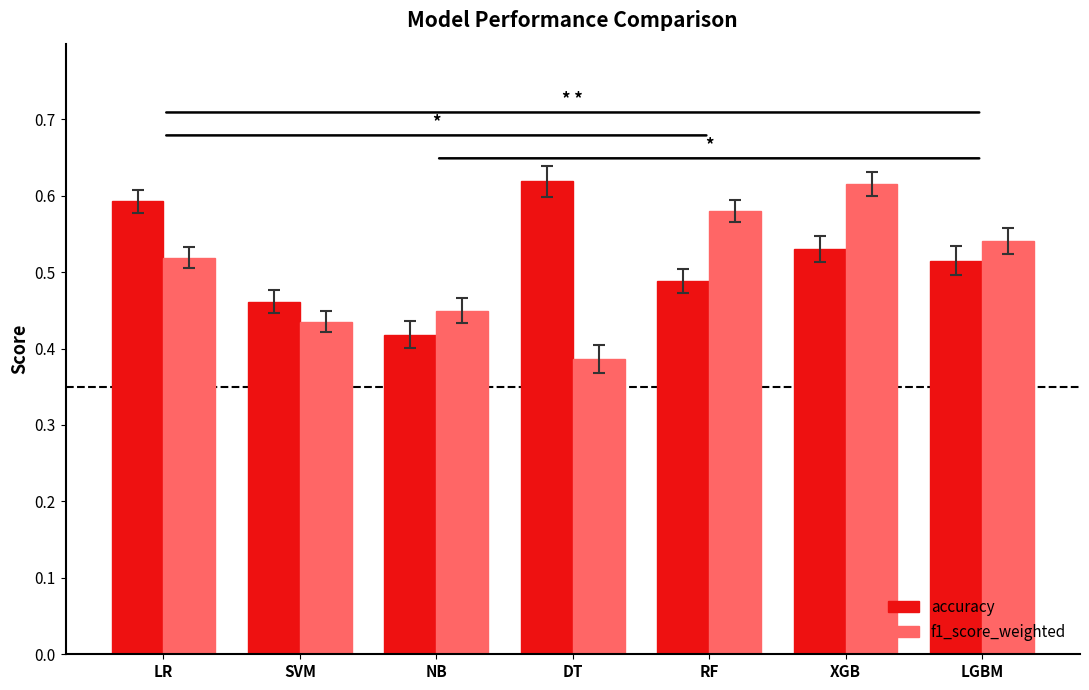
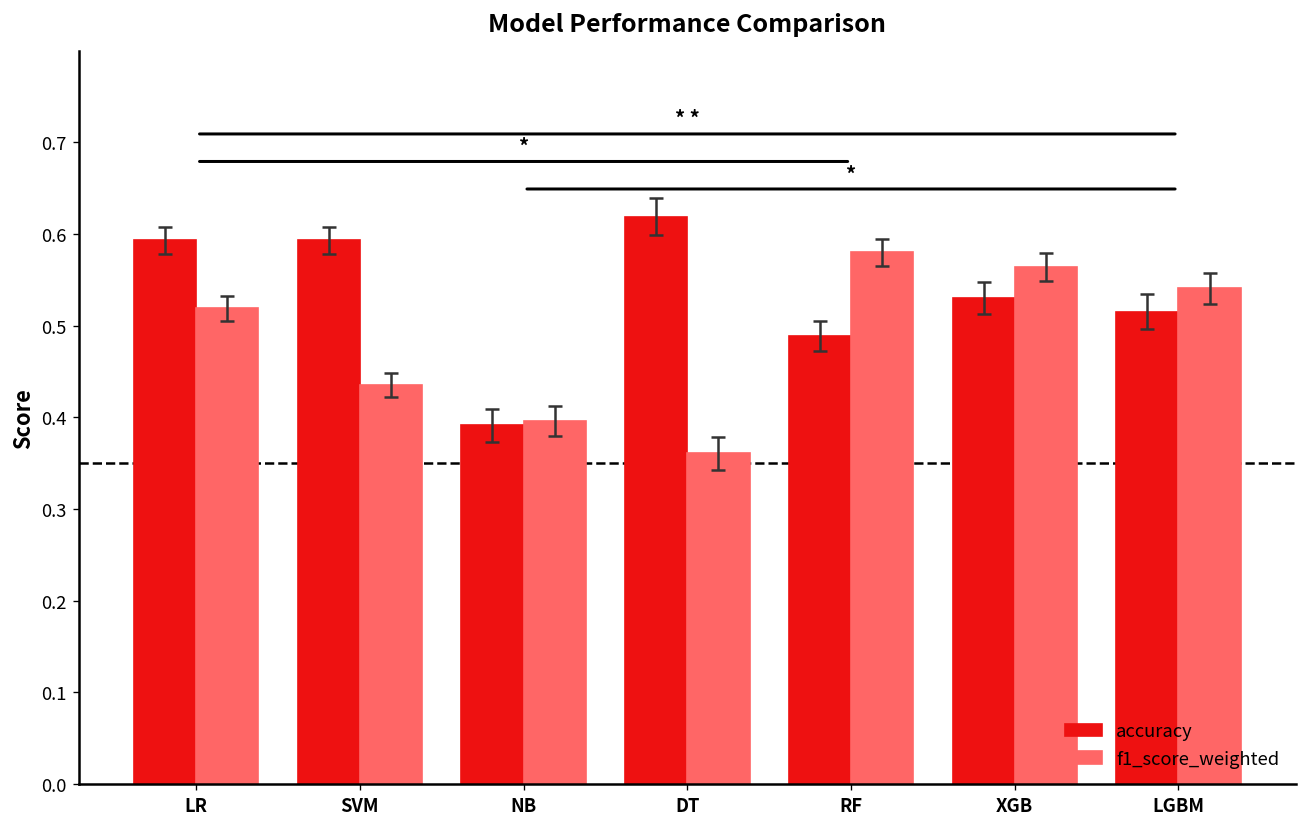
  {
    "accuracy": {
      "LR": 0.59,
-     "SVM": 0.46,
-     "NB": 0.42,
+     "SVM": 0.59,
+     "NB": 0.39,
      "DT": 0.62,
      "RF": 0.49,
      "XGB": 0.53,
      "LGBM": 0.52
    },
    "f1_score_weighted": {
      "LR": 0.52,
      "SVM": 0.44,
-     "NB": 0.45,
-     "DT": 0.39,
+     "NB": 0.40,
+     "DT": 0.36,
      "RF": 0.58,
-     "XGB": 0.62,
+     "XGB": 0.56,
      "LGBM": 0.54
    }
  }
